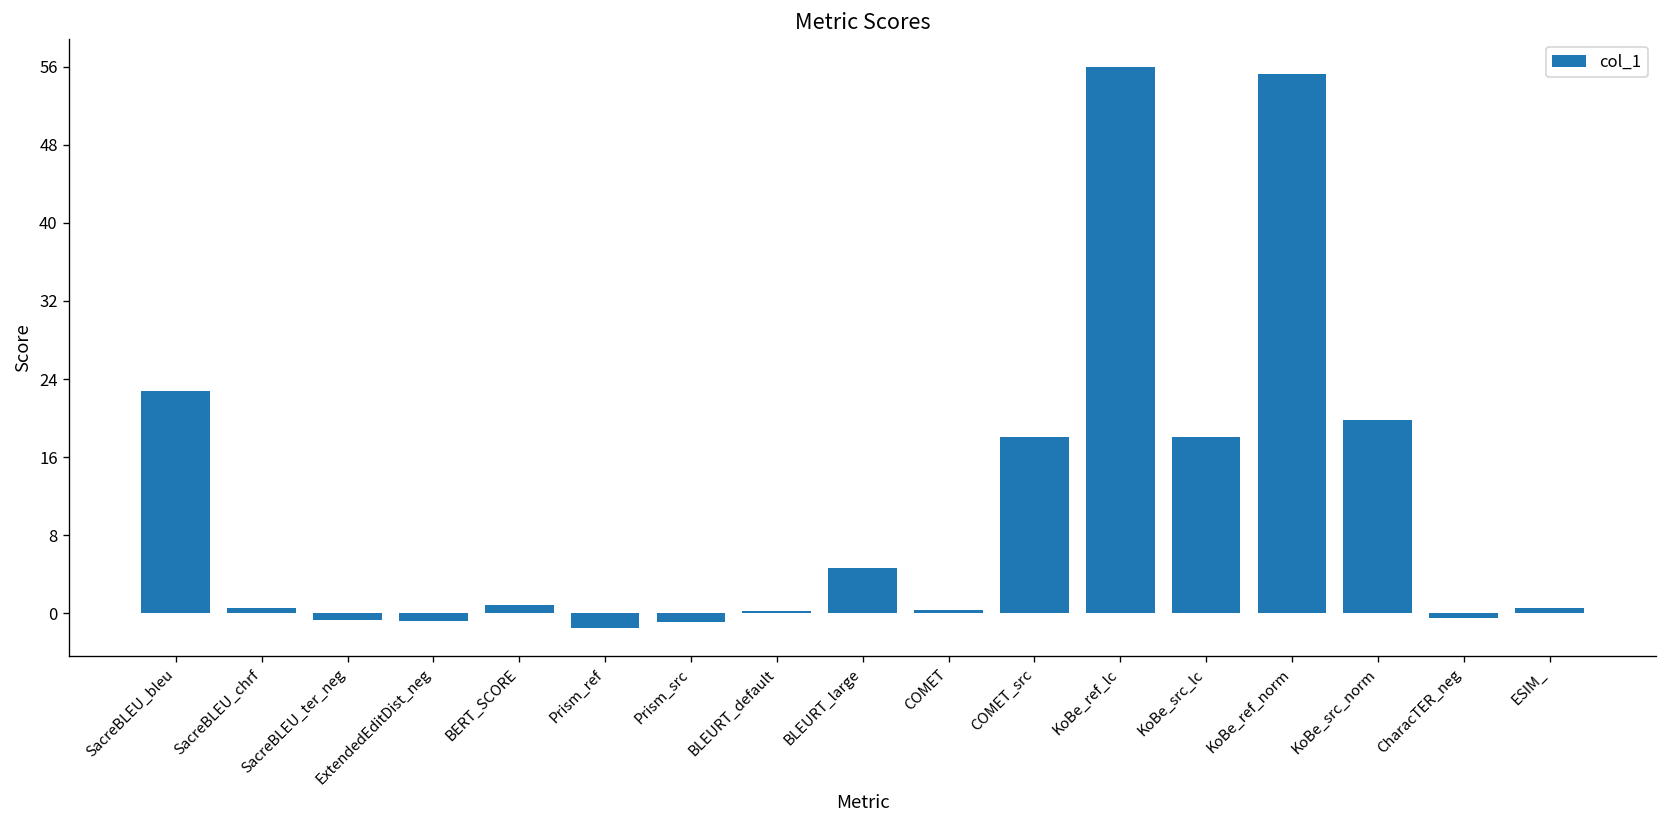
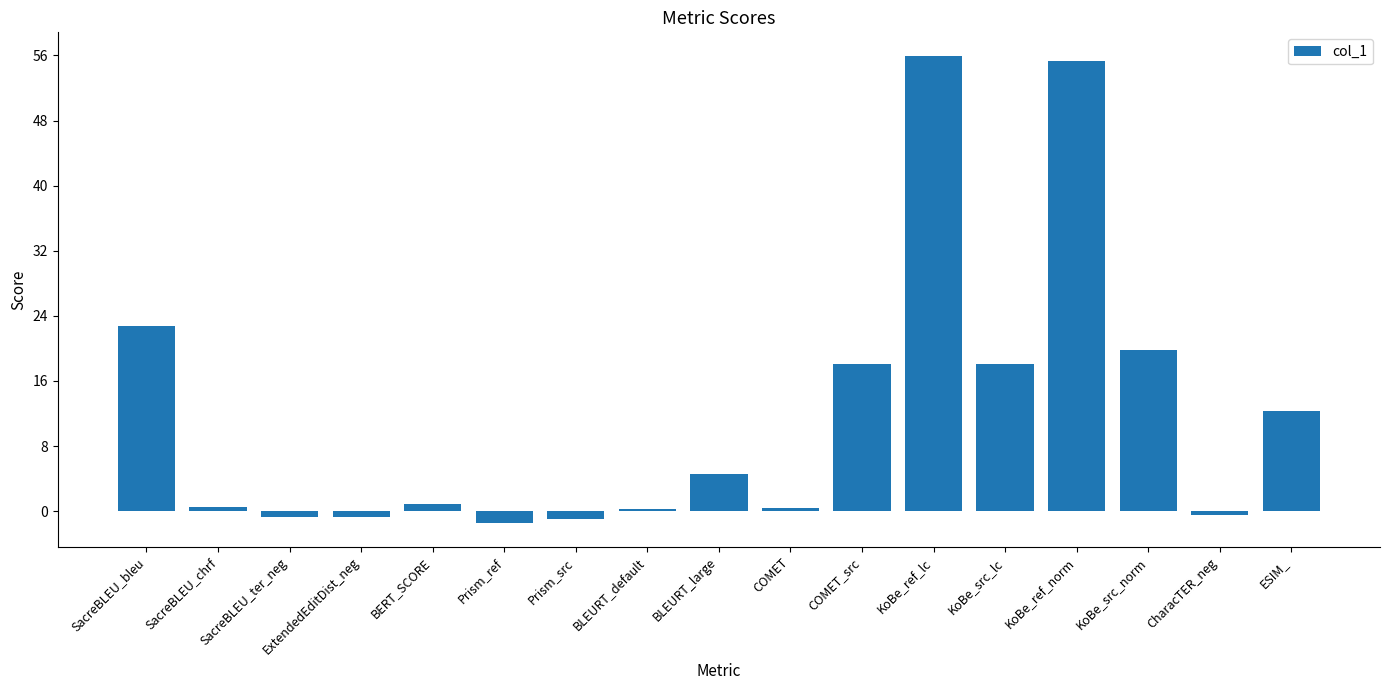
  {
    "SacreBLEU_bleu": 23,
    "SacreBLEU_chrf": 1,
    "SacreBLEU_ter_neg": -1,
    "ExtendedEditDist_neg": -1,
    "BERT_SCORE": 1,
    "Prism_ref": -1,
    "Prism_src": -1,
    "BLEURT_large": 5,
    "COMET": 0,
    "COMET_src": 18,
    "KoBe_ref_lc": 56,
    "KoBe_src_lc": 18,
    "KoBe_ref_norm": 55,
    "KoBe_src_norm": 20,
    "CharacTER_neg": 0,
-   "ESIM_": 1
+   "ESIM_": 12
  }
